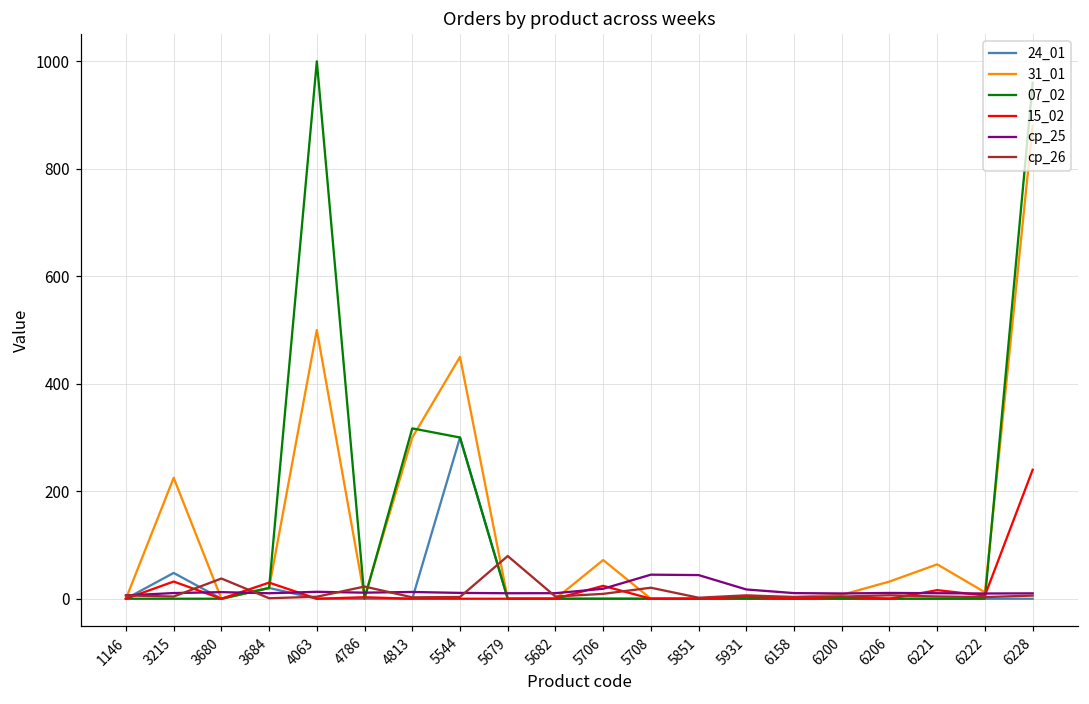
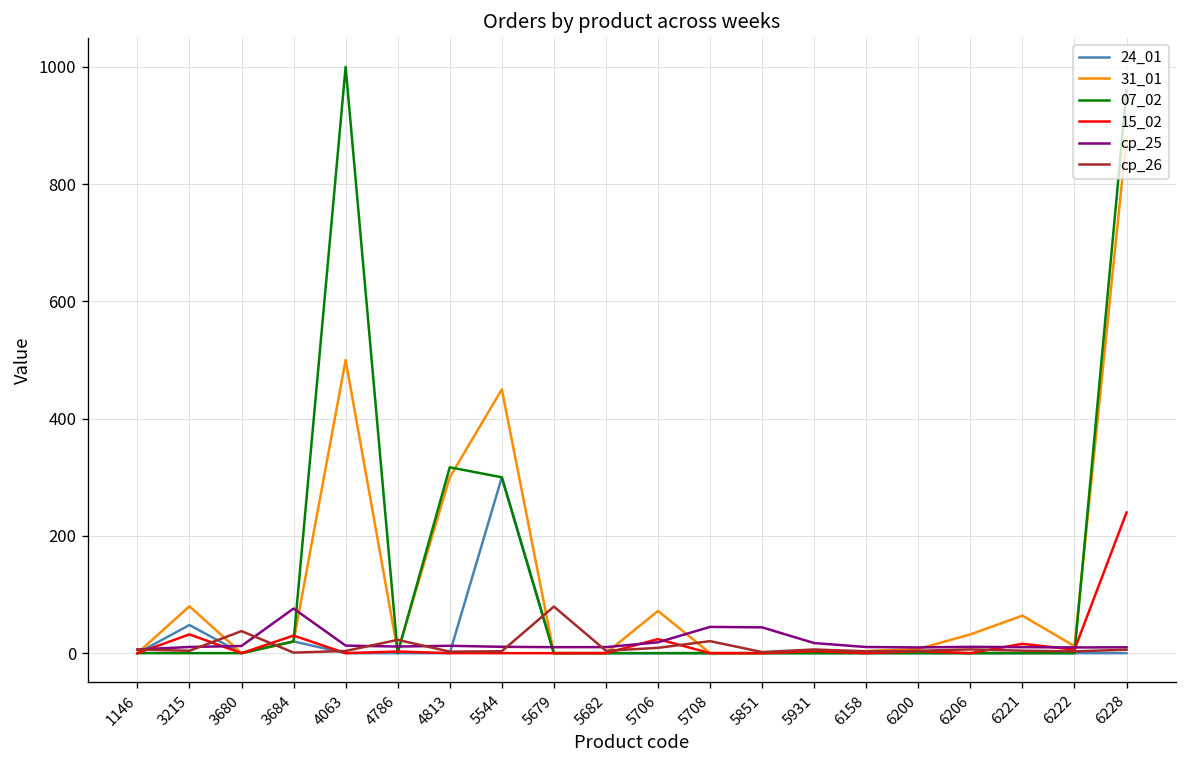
  {
    "24_01": {
      "3215": 50,
      "6228": 0
    },
    "31_01": {
-     "3215": 230,
+     "3215": 80,
      "4063": 500,
      "4813": 300,
      "5544": 450,
      "5706": 70,
      "6206": 30,
      "6221": 60
    },
    "07_02": {
      "4063": 1000,
      "4813": 320
    },
    "15_02": {
      "3215": 30,
      "3684": 30,
      "5706": 20,
      "6221": 20,
      "6228": 240
    },
    "ср_25": {
      "3215": 10,
      "3680": 10,
-     "3684": 10,
+     "3684": 80,
      "4063": 10,
      "4786": 10,
      "4813": 10,
      "5544": 10,
      "5679": 10,
      "5682": 10,
      "5706": 20,
      "5708": 40,
      "5851": 40,
      "5931": 20,
      "6158": 10,
      "6221": 10
    },
    "ср_26": {
      "3680": 40,
      "3684": 0,
      "4786": 20,
      "5679": 80,
      "5706": 10,
      "5708": 20
    }
  }
